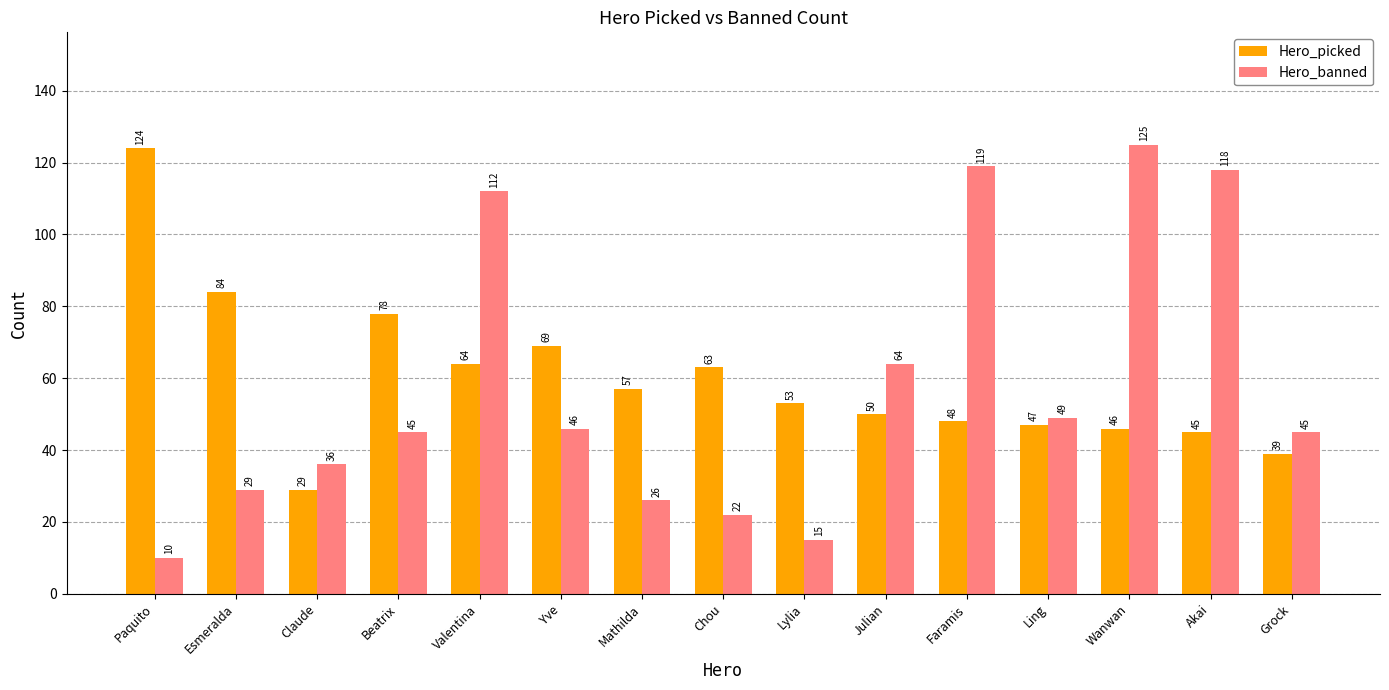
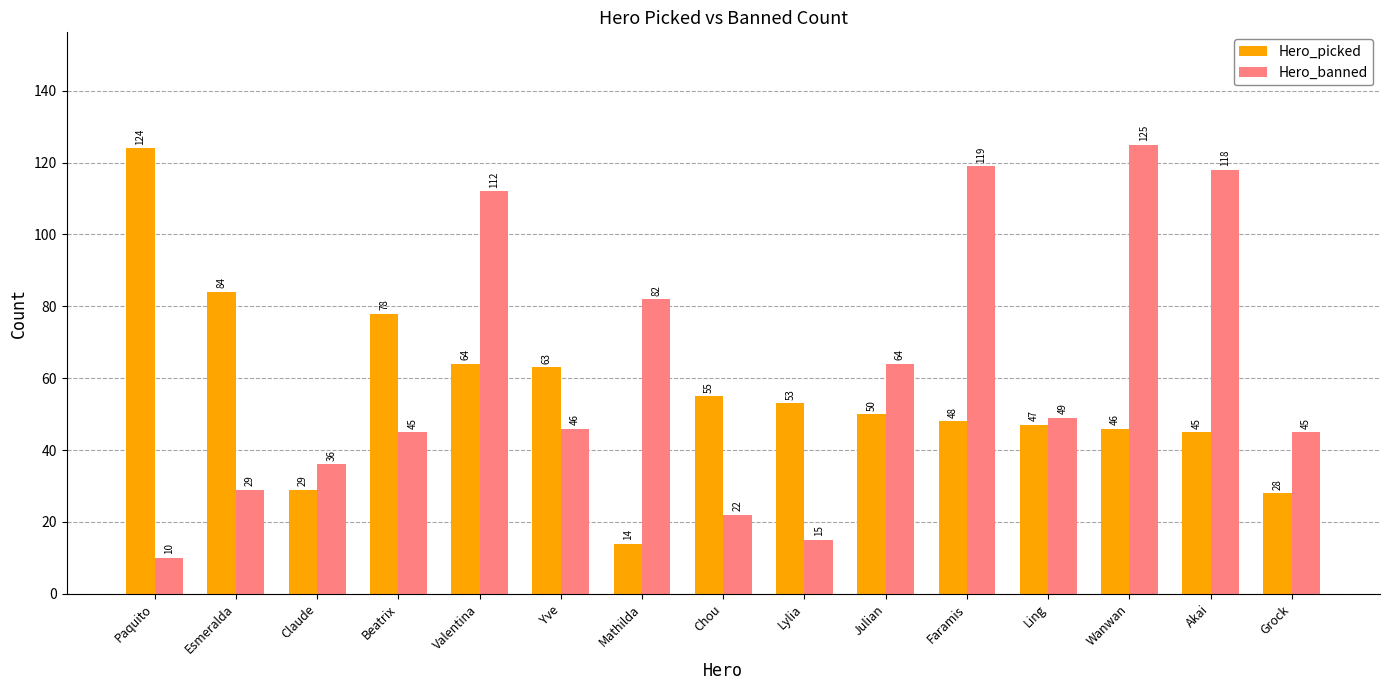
  {
    "Hero_picked": {
      "Paquito": 124,
      "Esmeralda": 84,
      "Claude": 29,
      "Beatrix": 78,
      "Valentina": 64,
-     "Yve": 69,
-     "Mathilda": 57,
-     "Chou": 63,
+     "Yve": 63,
+     "Mathilda": 14,
+     "Chou": 55,
      "Lylia": 53,
      "Julian": 50,
      "Faramis": 48,
      "Ling": 47,
      "Wanwan": 46,
      "Akai": 45,
-     "Grock": 39
+     "Grock": 28
    },
    "Hero_banned": {
      "Paquito": 10,
      "Esmeralda": 29,
      "Claude": 36,
      "Beatrix": 45,
      "Valentina": 112,
      "Yve": 46,
-     "Mathilda": 26,
+     "Mathilda": 82,
      "Chou": 22,
      "Lylia": 15,
      "Julian": 64,
      "Faramis": 119,
      "Ling": 49,
      "Wanwan": 125,
      "Akai": 118,
      "Grock": 45
    }
  }
